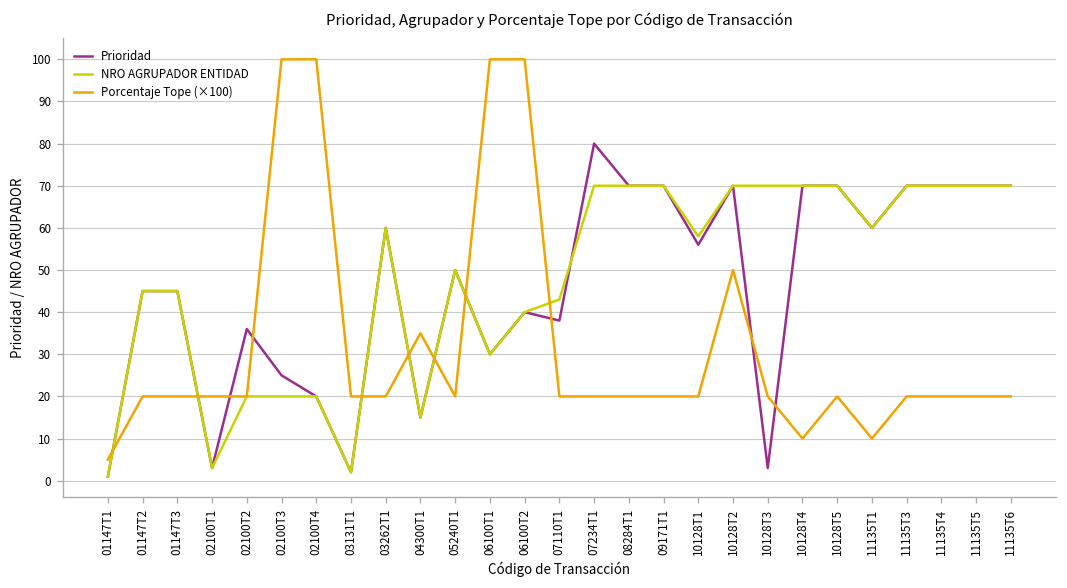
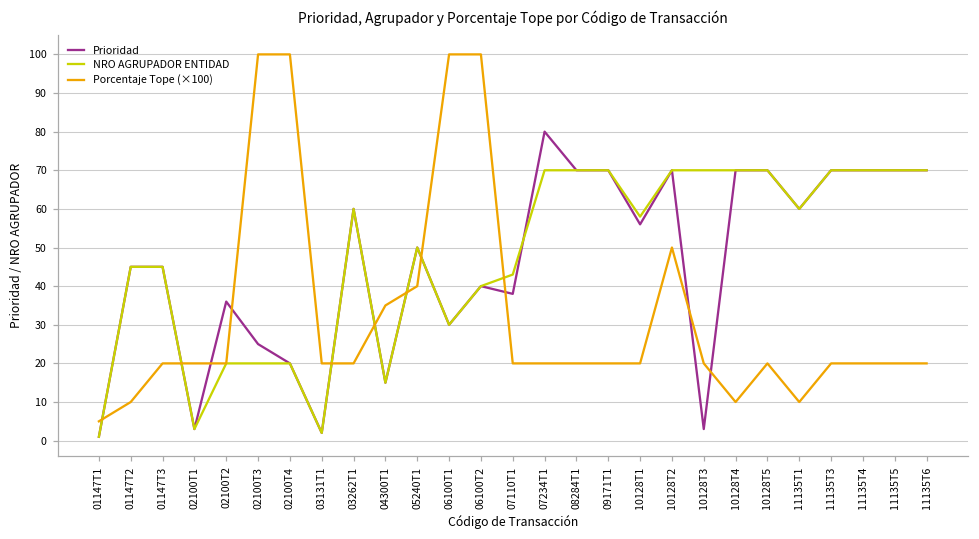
  {
    "Prioridad": {
      "02100T2": 36,
      "02100T3": 25,
      "07110T1": 38,
      "07234T1": 80,
      "10128T1": 56,
      "10128T3": 3
    },
    "NRO AGRUPADOR ENTIDAD": {
      "02100T3": 20,
      "07110T1": 43,
      "07234T1": 70,
      "10128T1": 58,
      "10128T3": 70
    },
    "Porcentaje Tope (×100)": {
      "01147T1": 5,
-     "01147T2": 20,
+     "01147T2": 10,
      "01147T3": 20,
      "02100T1": 20,
      "02100T3": 100,
      "02100T4": 100,
      "03131T1": 20,
      "03262T1": 20,
      "04300T1": 35,
-     "05240T1": 20,
+     "05240T1": 40,
      "06100T1": 100,
      "06100T2": 100,
      "07110T1": 20,
      "07234T1": 20,
      "08284T1": 20,
      "09171T1": 20,
      "10128T1": 20,
      "10128T2": 50,
      "10128T3": 20,
      "10128T4": 10,
      "10128T5": 20,
      "11135T1": 10,
      "11135T3": 20,
      "11135T4": 20,
      "11135T5": 20,
      "11135T6": 20
    }
  }
